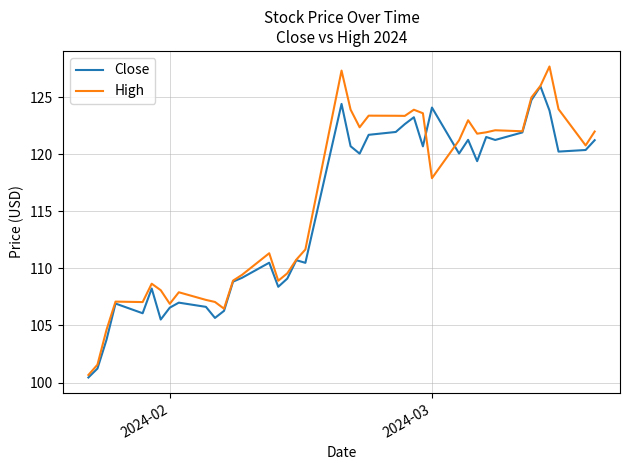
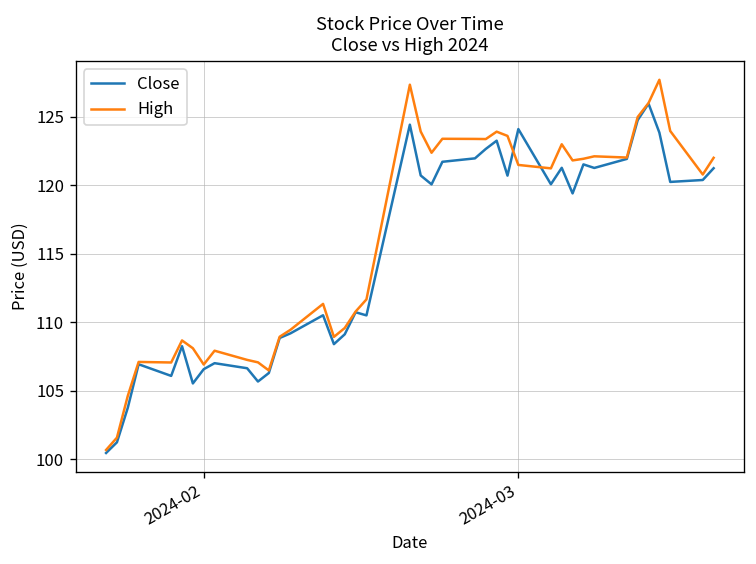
  {
    "Close": {
      "2024-02": 106.6,
      "2024-03": 124.1
    },
    "High": {
      "2024-02": 106.9,
-     "2024-03": 117.9
+     "2024-03": 121.5
    }
  }
